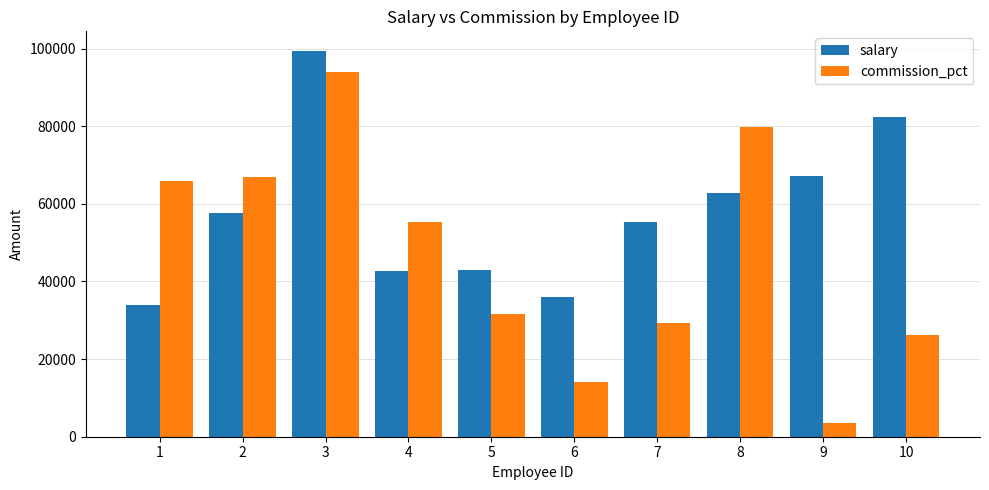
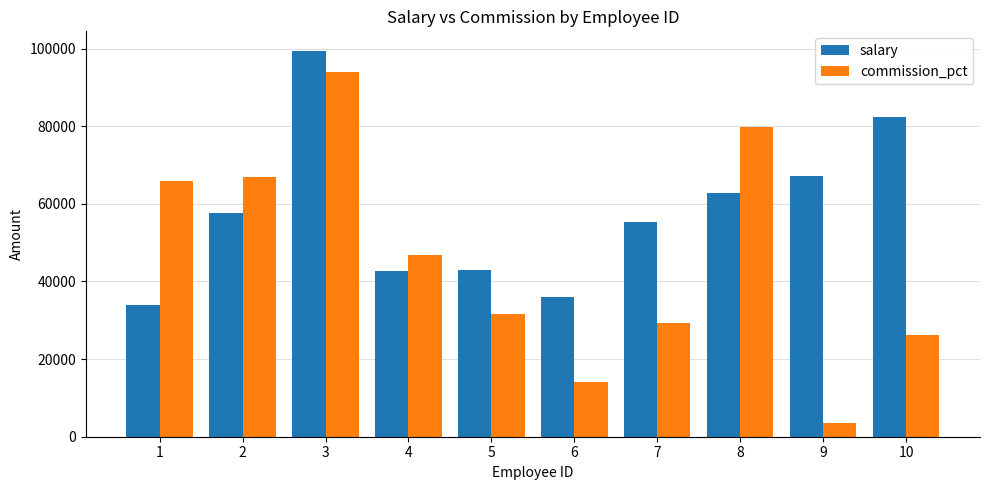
  {
    "salary": {
      "1": 34000,
      "2": 58000,
      "3": 99000,
      "4": 43000,
      "5": 43000,
      "6": 36000,
      "7": 55000,
      "8": 63000,
      "9": 67000,
      "10": 82000
    },
    "commission_pct": {
      "1": 66000,
      "2": 67000,
      "3": 94000,
-     "4": 55000,
+     "4": 47000,
      "5": 32000,
      "6": 14000,
      "7": 29000,
      "8": 80000,
      "9": 4000,
      "10": 26000
    }
  }
